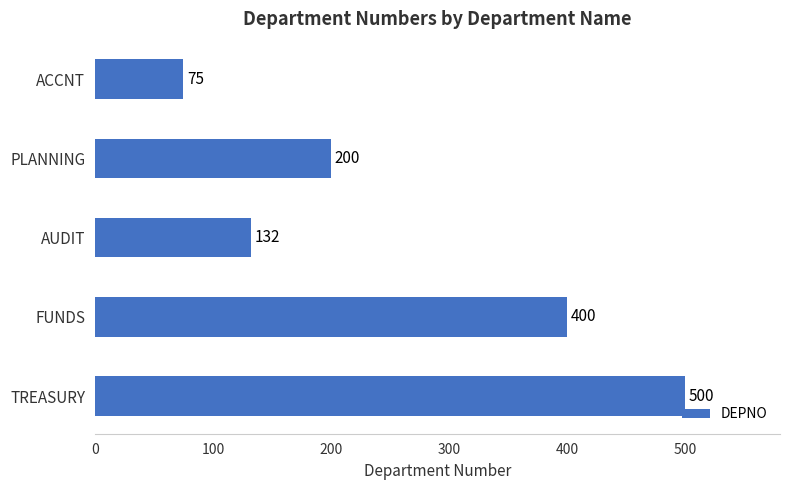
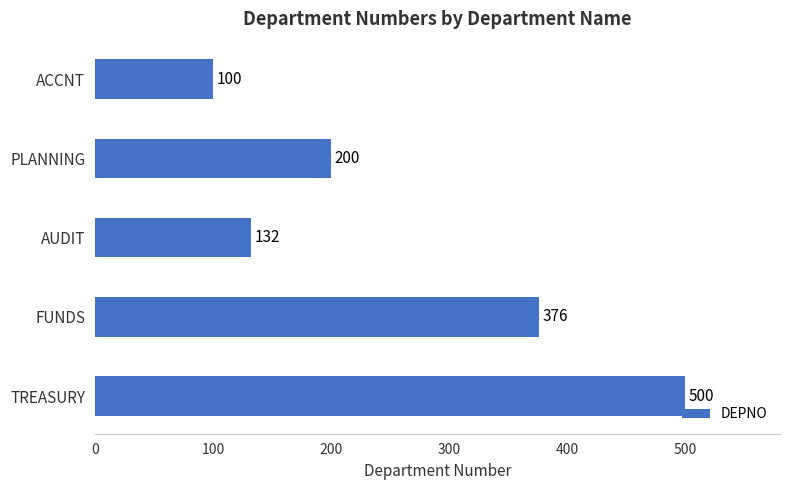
  {
-   "ACCNT": 75,
+   "ACCNT": 100,
    "PLANNING": 200,
    "AUDIT": 132,
-   "FUNDS": 400,
+   "FUNDS": 376,
    "TREASURY": 500
  }
